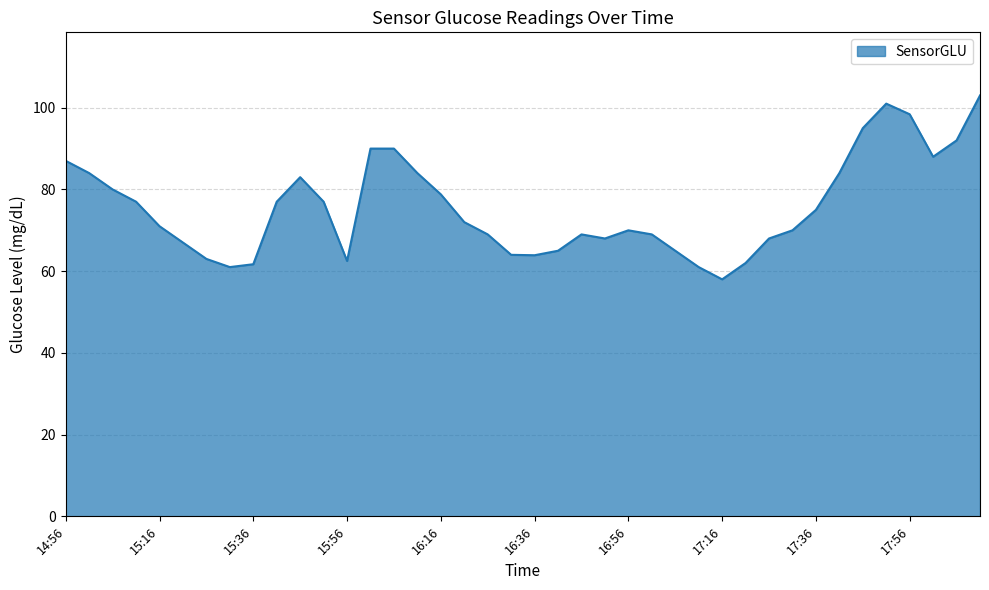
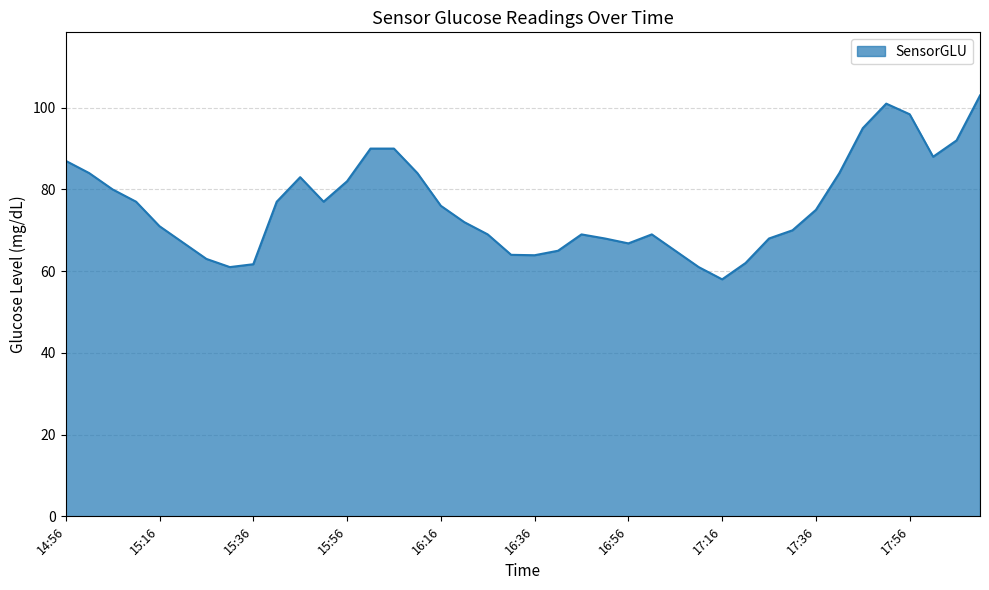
  {
    "14:56": 87,
    "15:16": 71,
    "15:36": 62,
-   "15:56": 63,
-   "16:16": 79,
+   "15:56": 82,
+   "16:16": 76,
    "16:36": 64,
-   "16:56": 70,
+   "16:56": 67,
    "17:16": 58,
    "17:36": 75,
    "17:56": 98
  }
